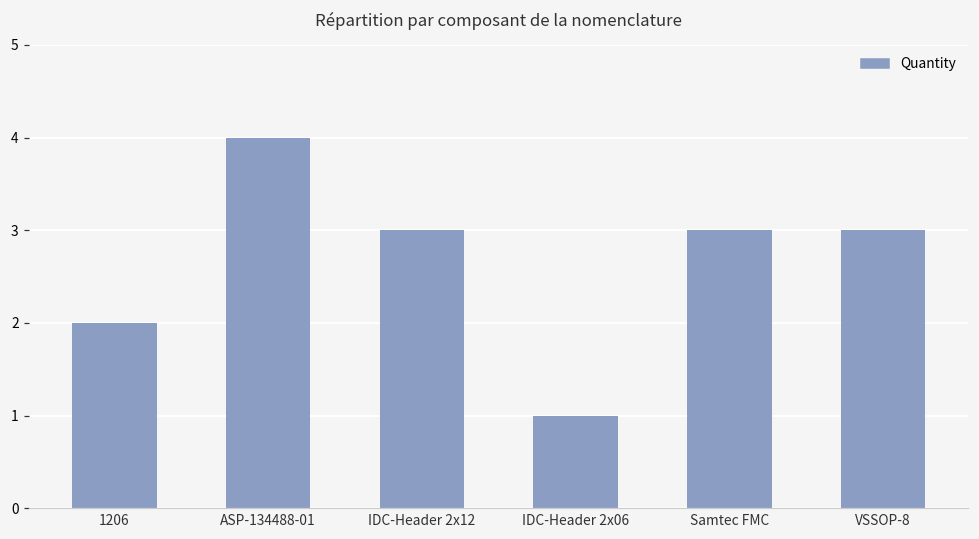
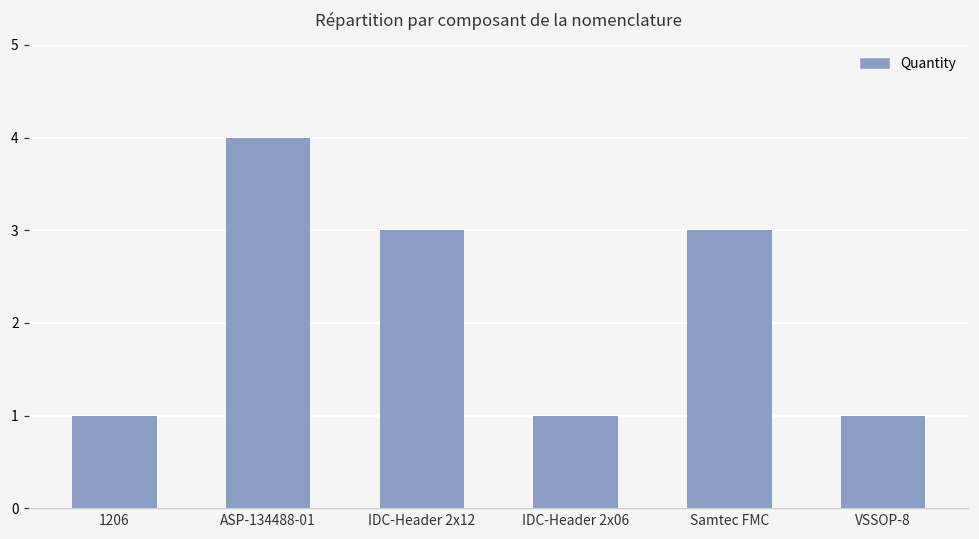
  {
-   "1206": 2,
+   "1206": 1,
    "ASP-134488-01": 4,
    "IDC-Header 2x12": 3,
    "IDC-Header 2x06": 1,
    "Samtec FMC": 3,
-   "VSSOP-8": 3
+   "VSSOP-8": 1
  }
